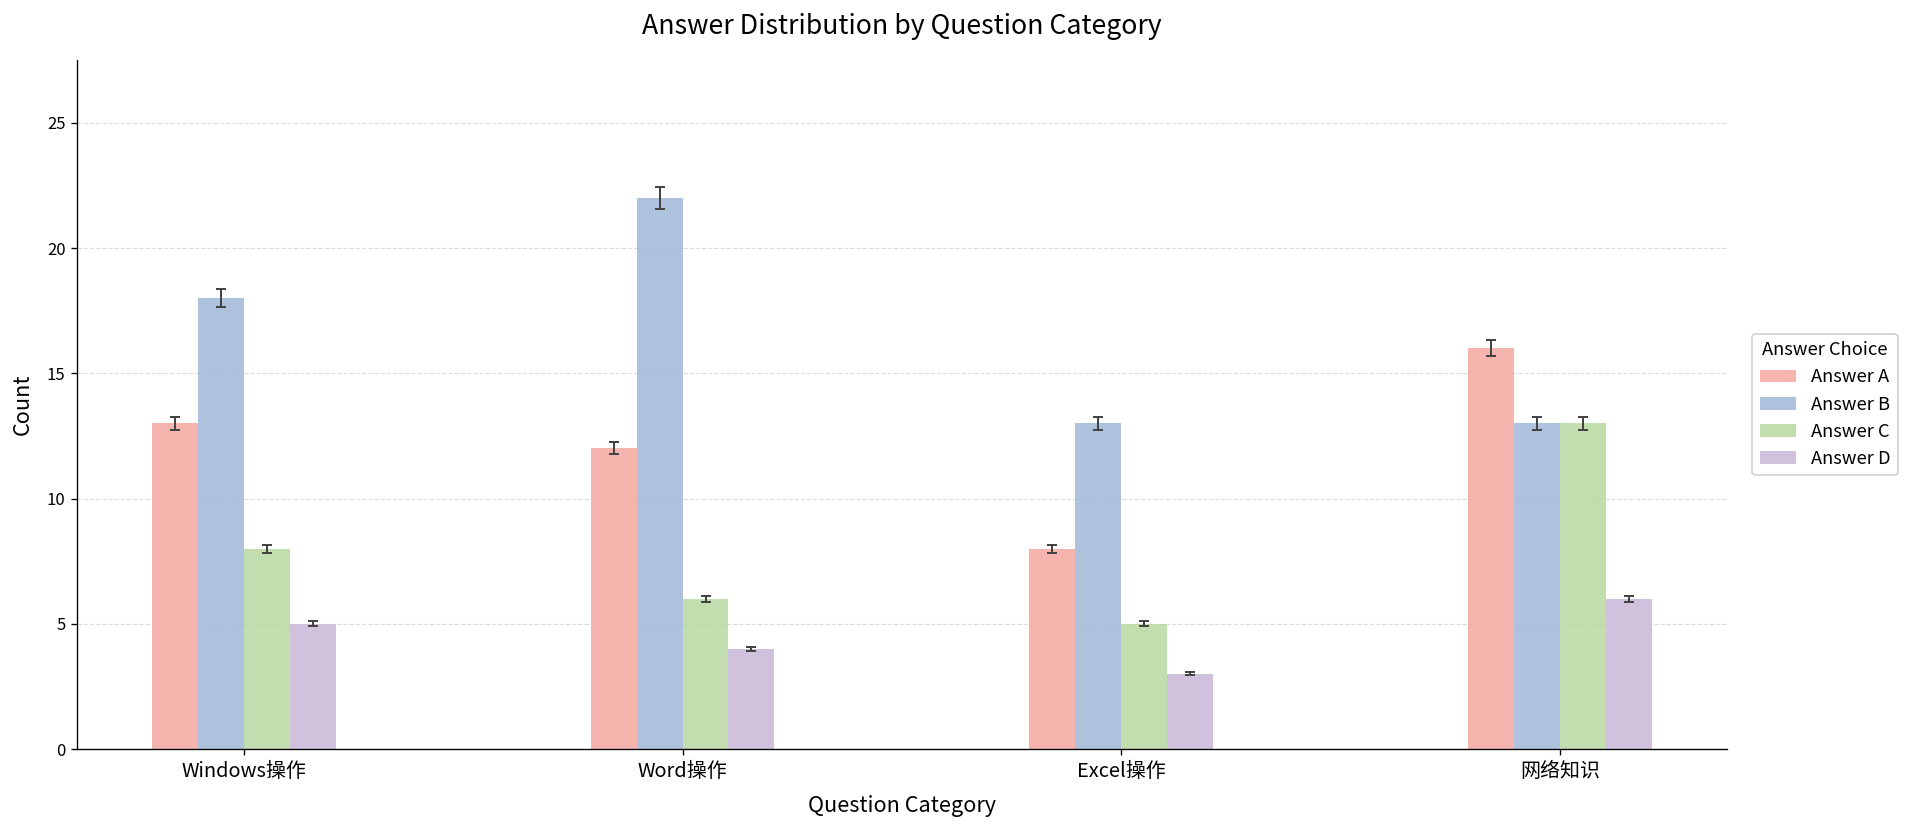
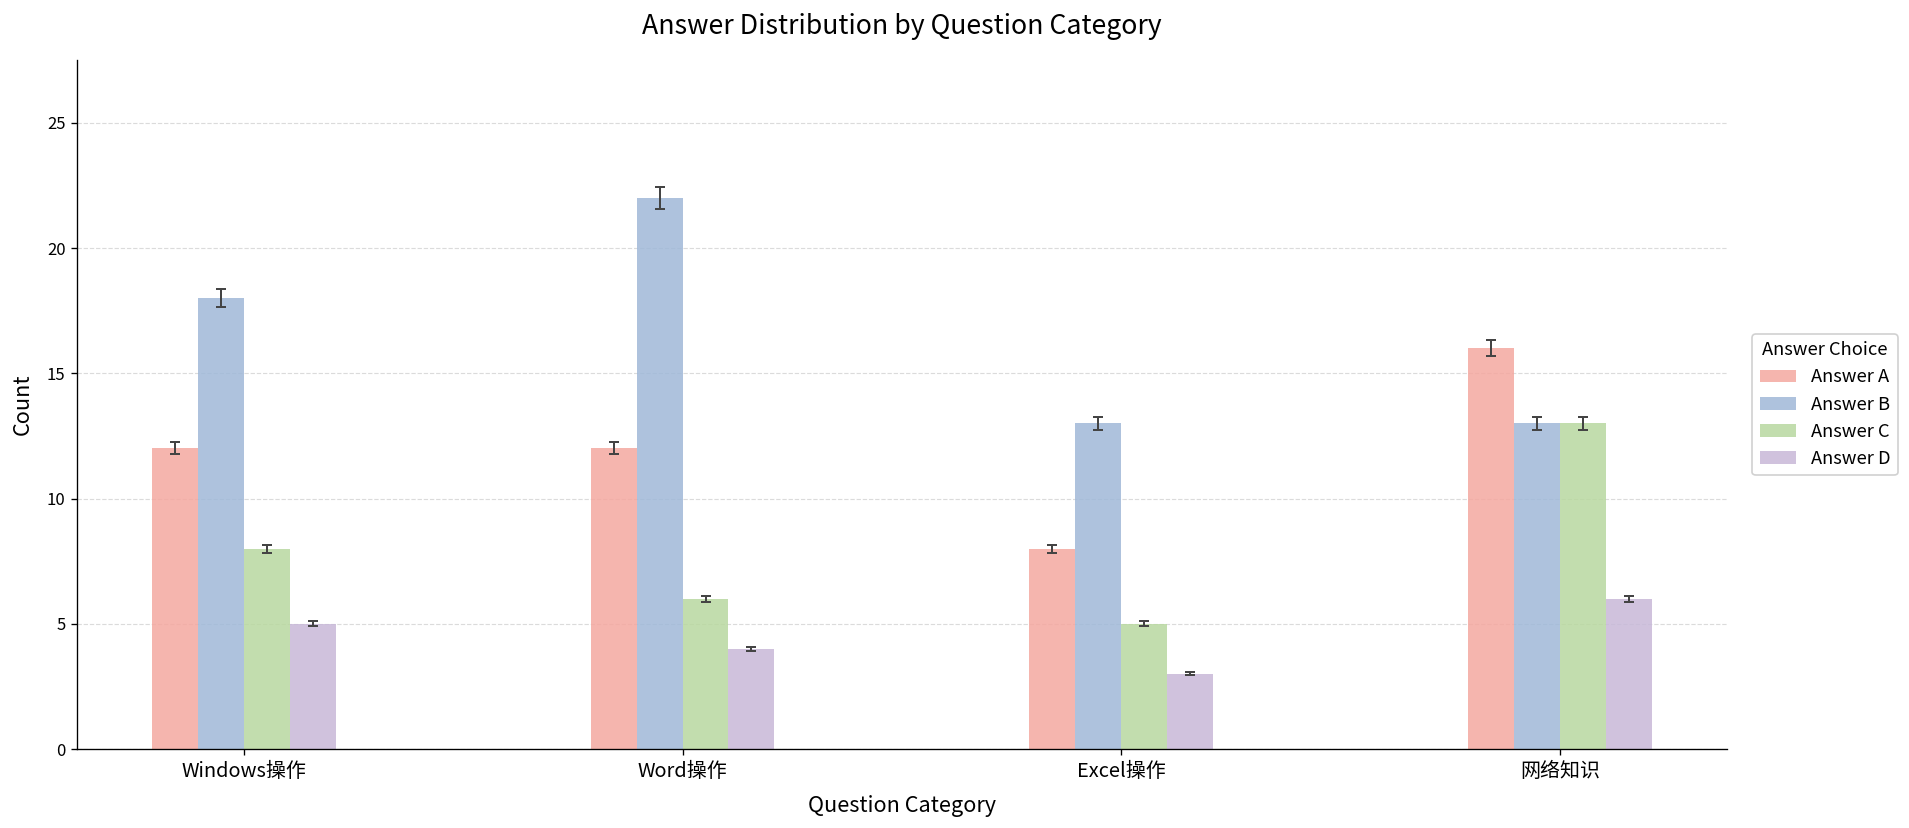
  {
    "Answer A": {
-     "Windows操作": 13,
+     "Windows操作": 12,
      "Word操作": 12,
      "Excel操作": 8,
      "网络知识": 16
    },
    "Answer C": {
      "Windows操作": 8,
      "Word操作": 6,
      "Excel操作": 5,
      "网络知识": 13
    }
  }
